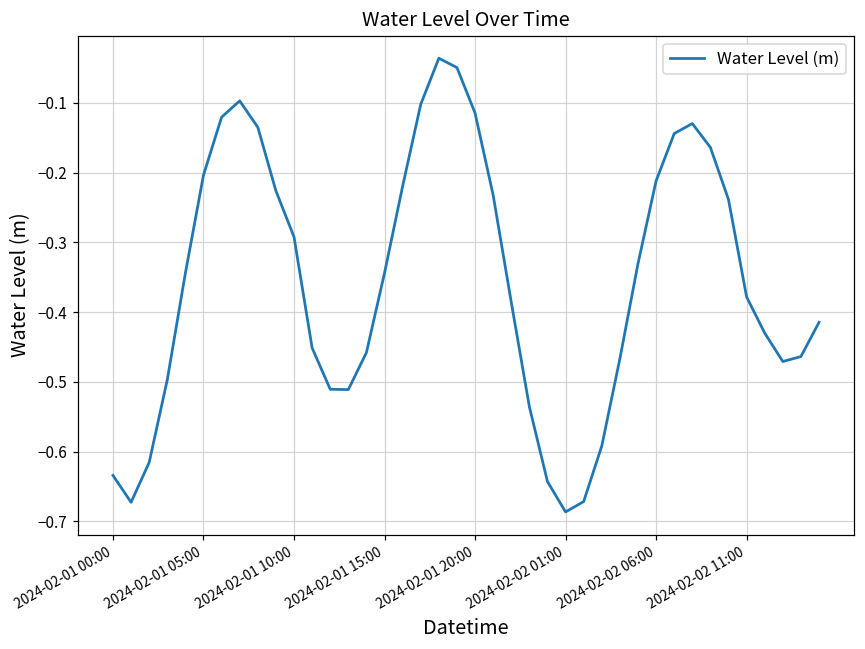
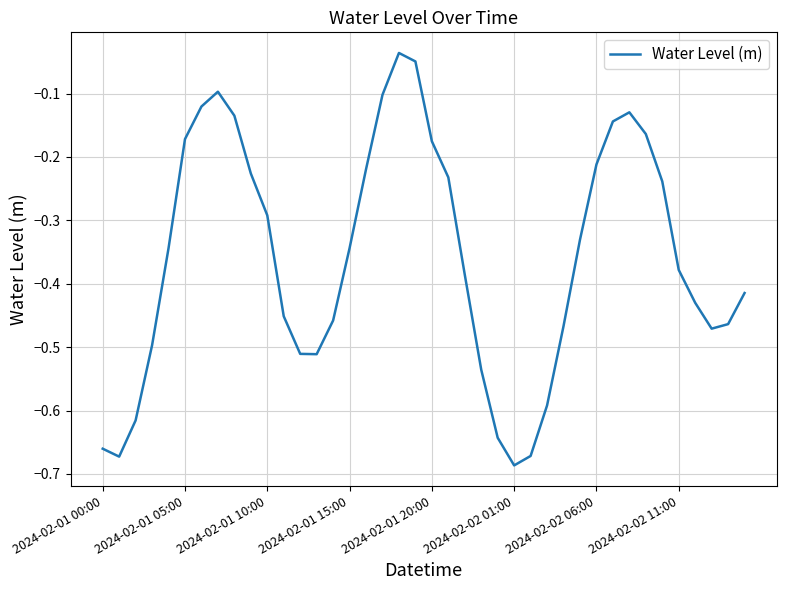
  {
-   "2024-02-01 00:00": -0.63,
-   "2024-02-01 05:00": -0.20,
+   "2024-02-01 00:00": -0.66,
+   "2024-02-01 05:00": -0.17,
    "2024-02-01 10:00": -0.29,
    "2024-02-01 15:00": -0.34,
-   "2024-02-01 20:00": -0.11,
+   "2024-02-01 20:00": -0.18,
    "2024-02-02 01:00": -0.69,
    "2024-02-02 06:00": -0.21,
    "2024-02-02 11:00": -0.38
  }
